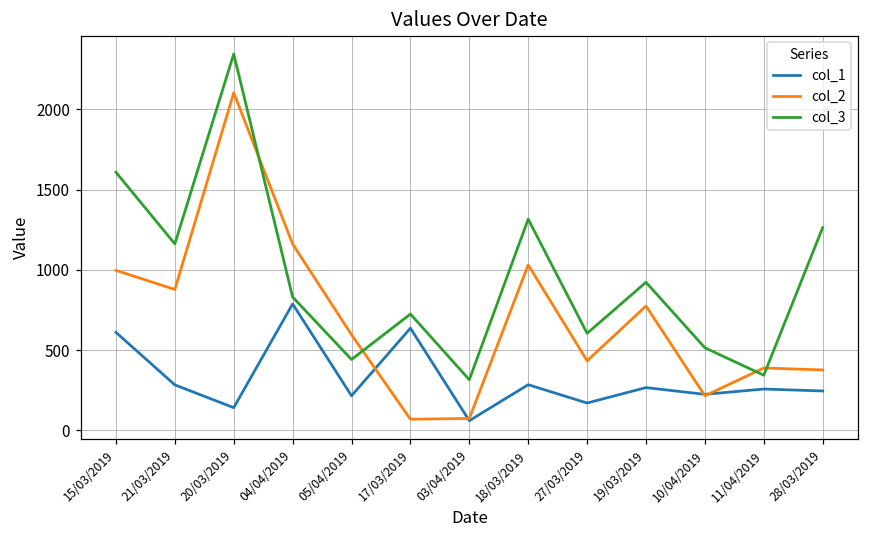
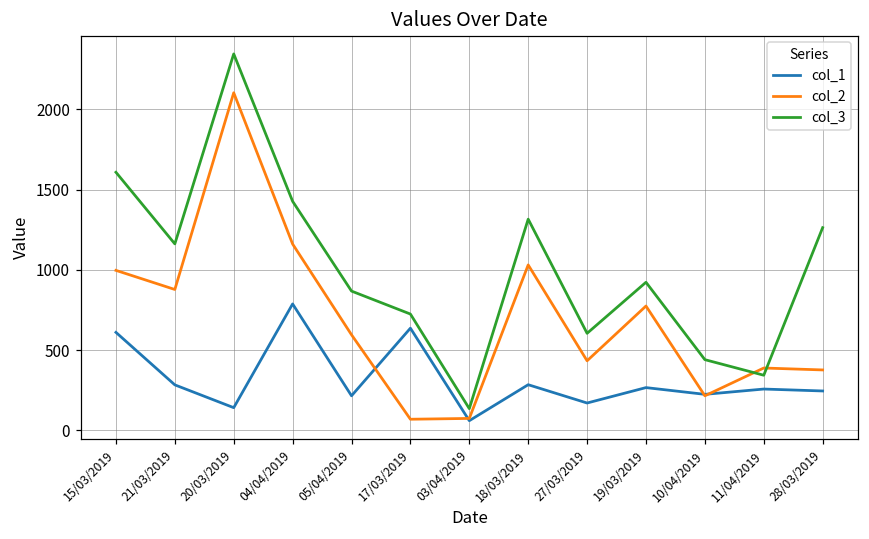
  {
    "col_1": {
      "15/03/2019": 610,
      "21/03/2019": 280,
      "20/03/2019": 140,
      "04/04/2019": 790,
      "05/04/2019": 220,
      "17/03/2019": 640,
      "18/03/2019": 290,
      "27/03/2019": 170,
      "19/03/2019": 270,
      "11/04/2019": 260,
      "28/03/2019": 250
    },
    "col_2": {
      "15/03/2019": 1000,
      "21/03/2019": 880,
      "20/03/2019": 2100,
      "04/04/2019": 1160,
      "05/04/2019": 600,
      "17/03/2019": 70,
      "18/03/2019": 1030,
      "27/03/2019": 430,
      "19/03/2019": 780,
      "11/04/2019": 390,
      "28/03/2019": 380
    },
    "col_3": {
      "15/03/2019": 1610,
      "21/03/2019": 1160,
      "20/03/2019": 2350,
-     "04/04/2019": 830,
-     "05/04/2019": 440,
+     "04/04/2019": 1430,
+     "05/04/2019": 870,
      "17/03/2019": 730,
-     "03/04/2019": 320,
+     "03/04/2019": 140,
      "18/03/2019": 1320,
      "27/03/2019": 610,
      "19/03/2019": 920,
-     "10/04/2019": 520,
+     "10/04/2019": 440,
      "11/04/2019": 340,
      "28/03/2019": 1260
    }
  }
